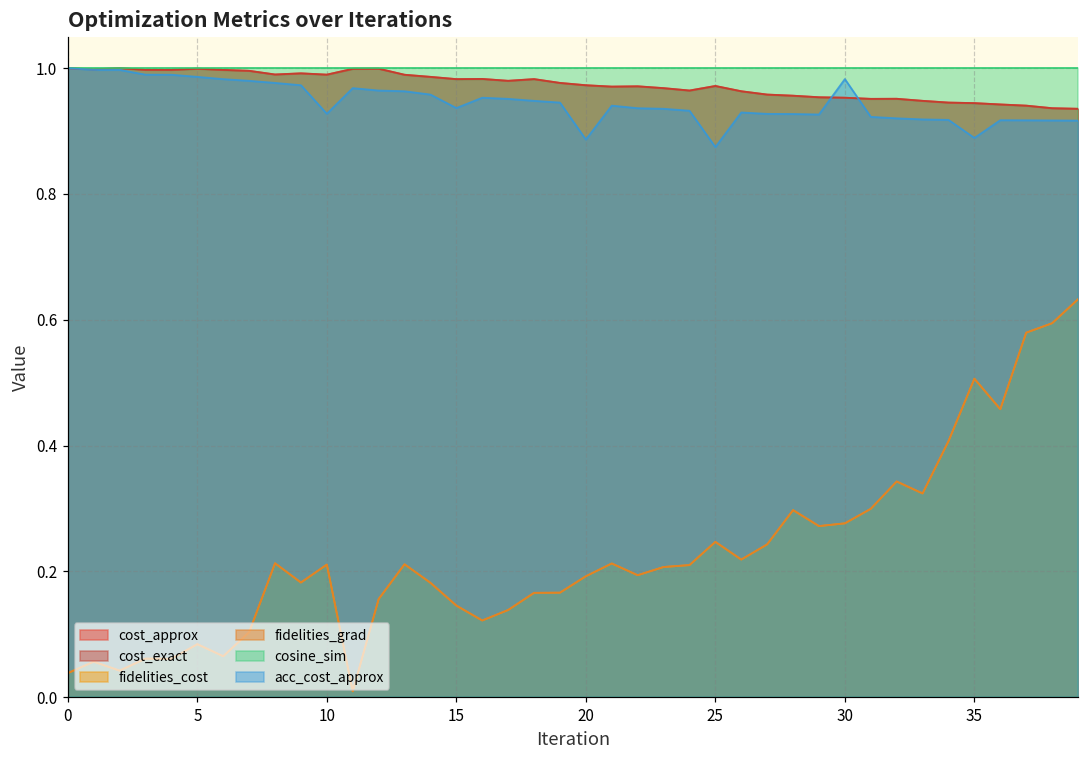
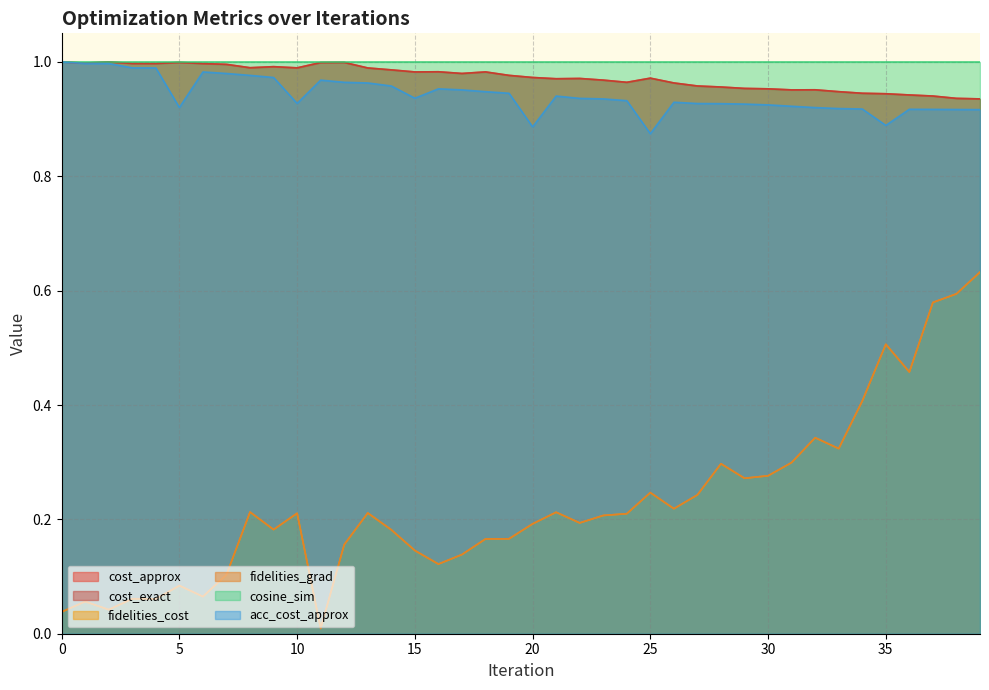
  {
    "cosine_sim": {
      "10": 1.00,
      "15": 1.00,
      "20": 1.00,
      "25": 1.00,
      "30": 1.00,
      "35": 1.00
    },
    "acc_cost_approx": {
-     "5": 0.99,
+     "5": 0.92,
      "10": 0.93,
      "15": 0.94,
      "20": 0.89,
      "25": 0.87,
-     "30": 0.98,
+     "30": 0.92,
      "35": 0.89
    }
  }
